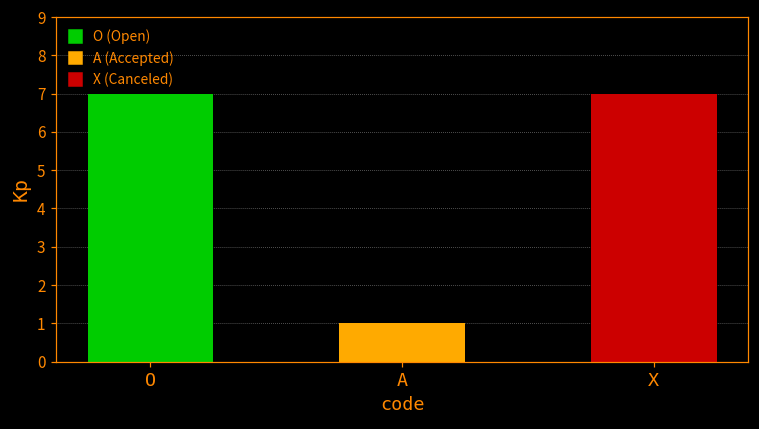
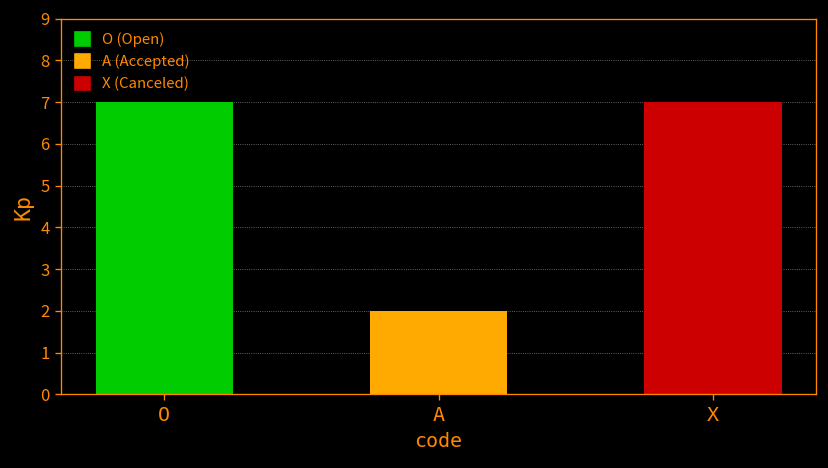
  {
    "O": 7,
-   "A": 1,
+   "A": 2,
    "X": 7
  }
